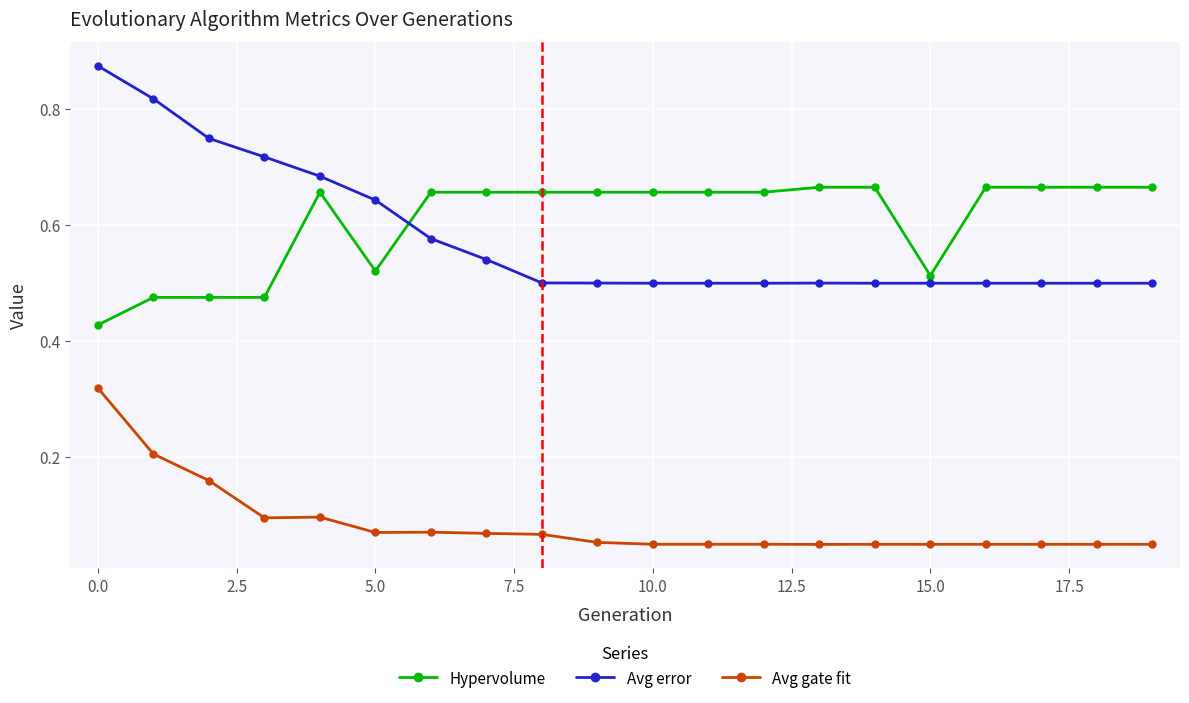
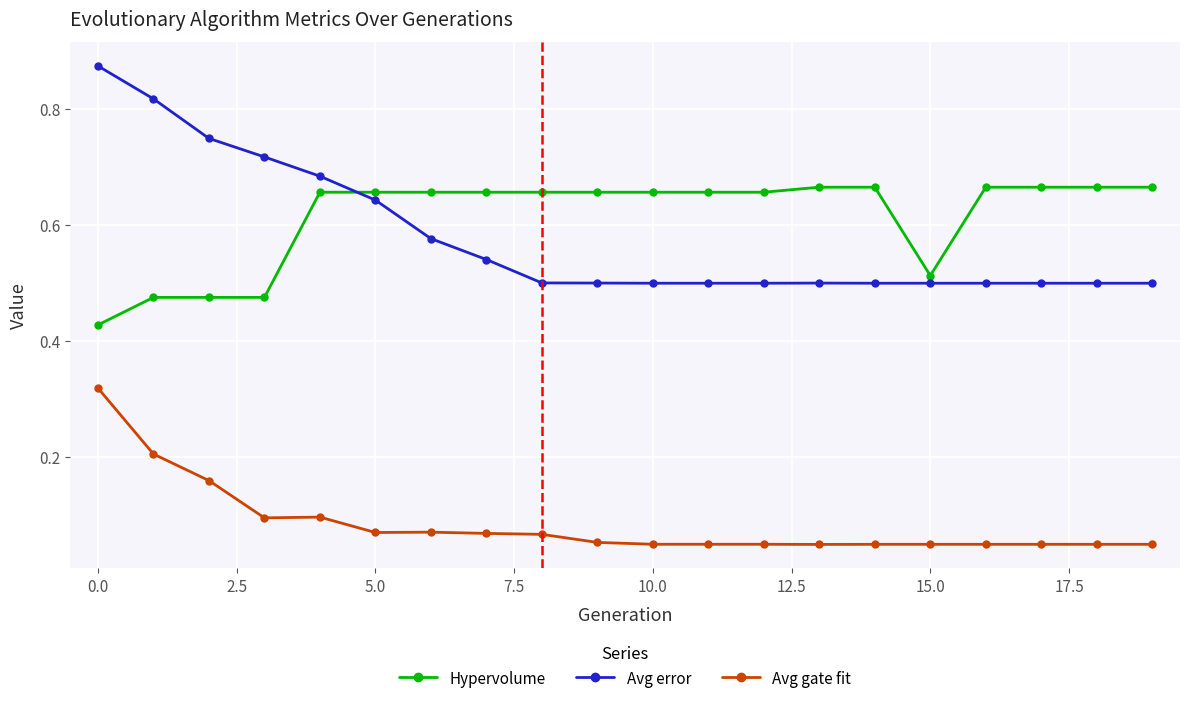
  {
    "Hypervolume": {
      "0.0": 0.43,
-     "5.0": 0.52,
+     "5.0": 0.66,
      "10.0": 0.66,
      "15.0": 0.51
    },
    "Avg error": {
      "0.0": 0.87,
      "5.0": 0.64,
      "10.0": 0.50,
      "15.0": 0.50
    },
    "Avg gate fit": {
      "0.0": 0.32,
      "5.0": 0.07,
      "10.0": 0.05,
      "15.0": 0.05
    }
  }
